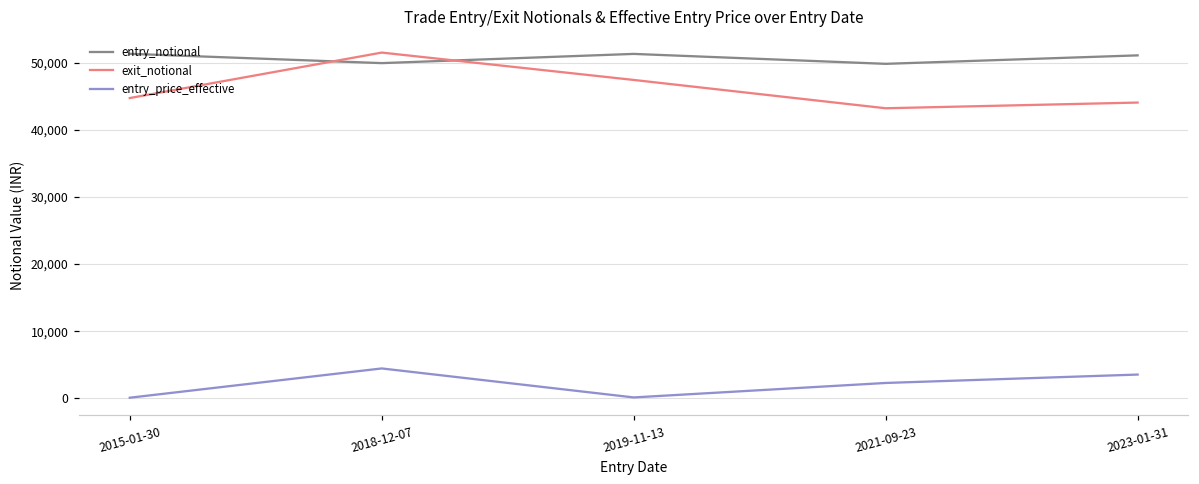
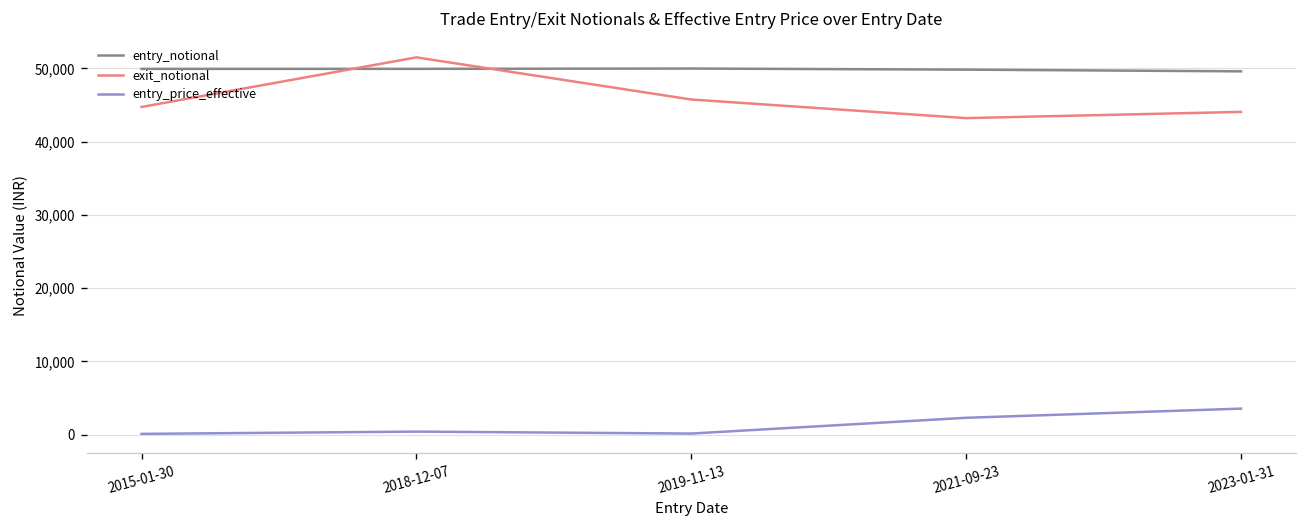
  {
    "entry_notional": {
-     "2015-01-30": "51,000",
+     "2015-01-30": "50,000",
      "2018-12-07": "50,000",
-     "2019-11-13": "51,000",
+     "2019-11-13": "50,000",
      "2021-09-23": "50,000",
-     "2023-01-31": "51,000"
+     "2023-01-31": "50,000"
    },
    "exit_notional": {
      "2015-01-30": "45,000",
      "2018-12-07": "52,000",
-     "2019-11-13": "47,000",
+     "2019-11-13": "46,000",
      "2021-09-23": "43,000",
      "2023-01-31": "44,000"
    },
    "entry_price_effective": {
      "2015-01-30": "0",
-     "2018-12-07": "4,000",
+     "2018-12-07": "0",
      "2019-11-13": "0",
      "2021-09-23": "2,000",
      "2023-01-31": "4,000"
    }
  }
